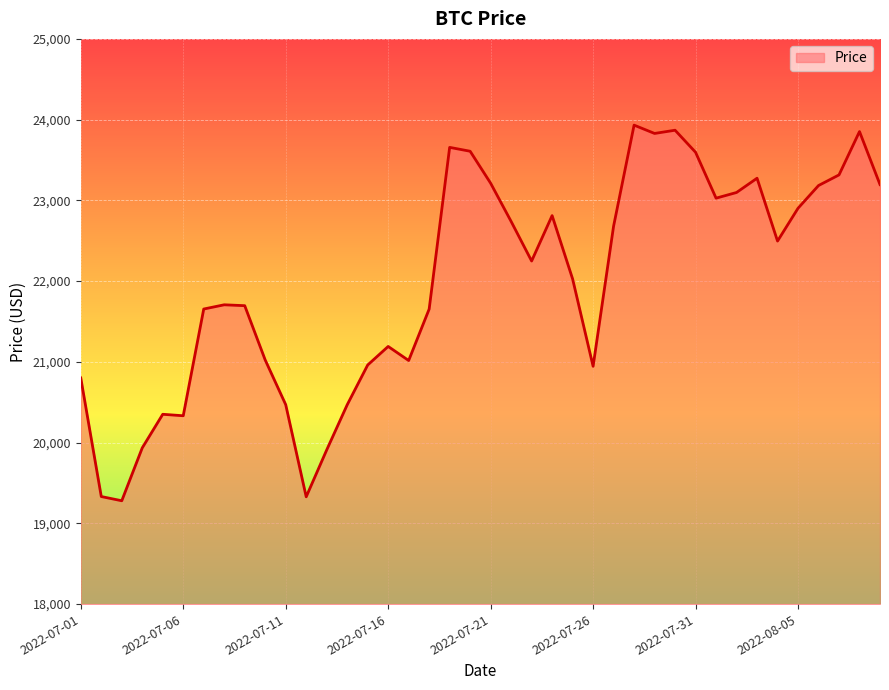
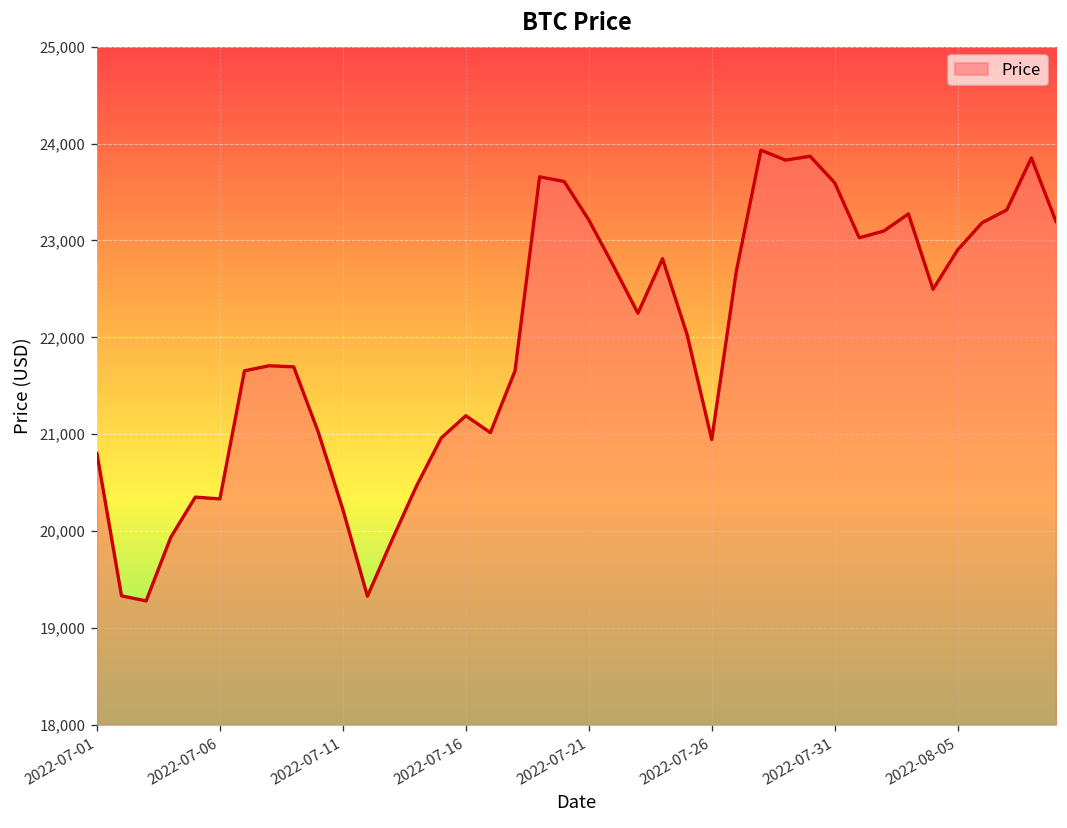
  {
    "2022-07-01": "20,800",
    "2022-07-06": "20,300",
-   "2022-07-11": "20,500",
+   "2022-07-11": "20,200",
    "2022-07-16": "21,200",
    "2022-07-21": "23,200",
    "2022-07-26": "20,900",
    "2022-07-31": "23,600",
    "2022-08-05": "22,900"
  }
